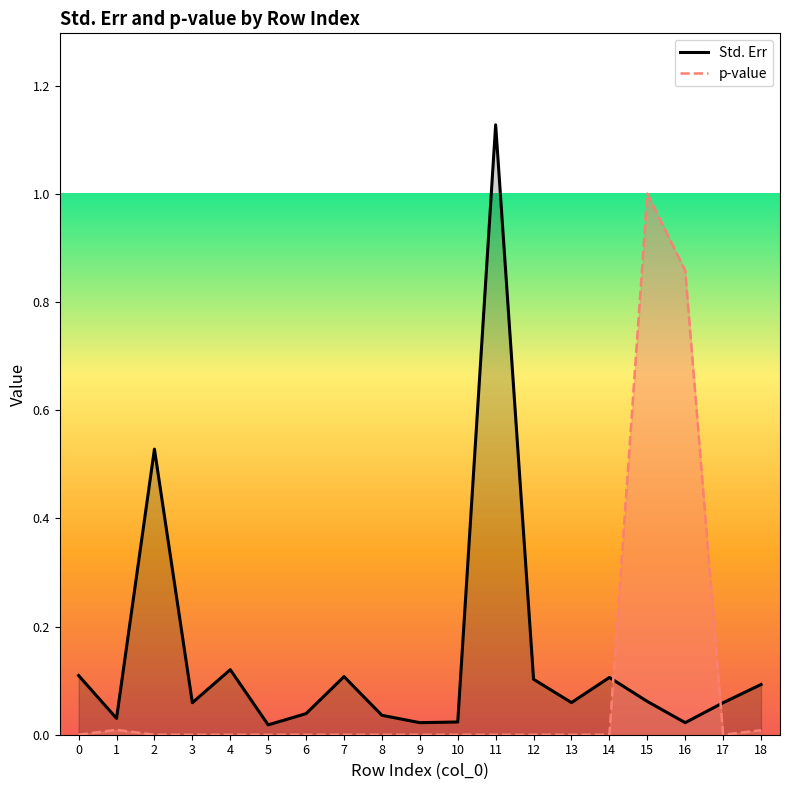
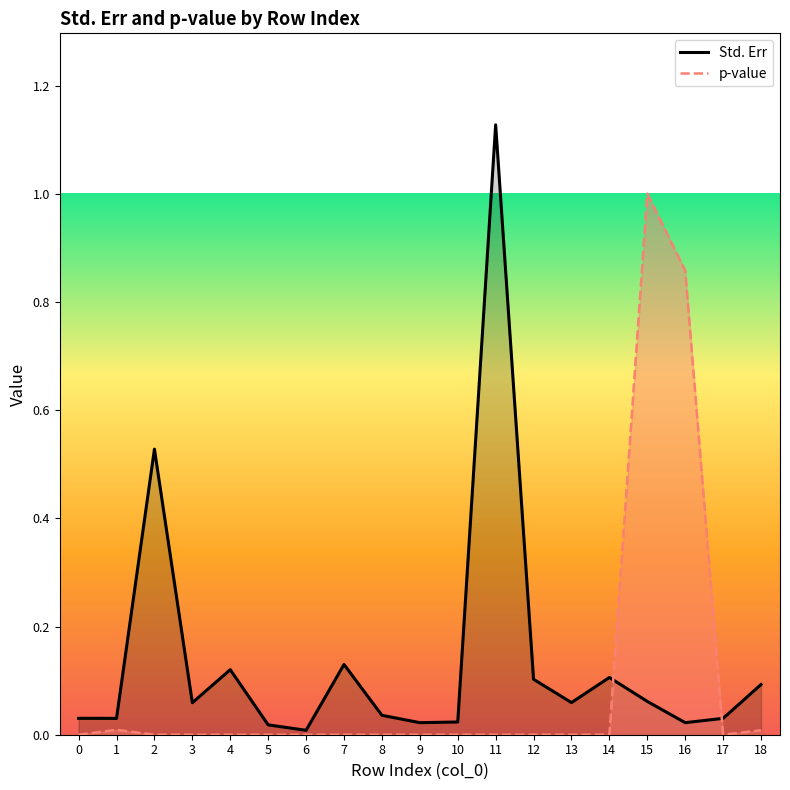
  {
    "Std. Err": {
-     "0": 0.11,
+     "0": 0.03,
      "1": 0.03,
      "2": 0.53,
      "3": 0.06,
      "4": 0.12,
      "5": 0.02,
-     "6": 0.04,
-     "7": 0.11,
+     "6": 0.01,
+     "7": 0.13,
      "8": 0.04,
      "9": 0.02,
      "10": 0.02,
      "11": 1.13,
      "12": 0.10,
      "13": 0.06,
      "14": 0.11,
      "15": 0.06,
      "16": 0.02,
-     "17": 0.06,
+     "17": 0.03,
      "18": 0.09
    },
    "p-value": {
      "0": 0.00,
      "1": 0.01,
      "2": 0.00,
      "3": 0.00,
      "4": 0.00,
      "5": 0.00,
      "6": 0.00,
      "7": 0.00,
      "8": 0.00,
      "9": 0.00,
      "10": 0.00,
      "11": 0.00,
      "12": 0.00,
      "13": 0.00,
      "14": 0.00,
      "15": 1.00,
      "16": 0.86,
      "17": 0.00,
      "18": 0.01
    }
  }
